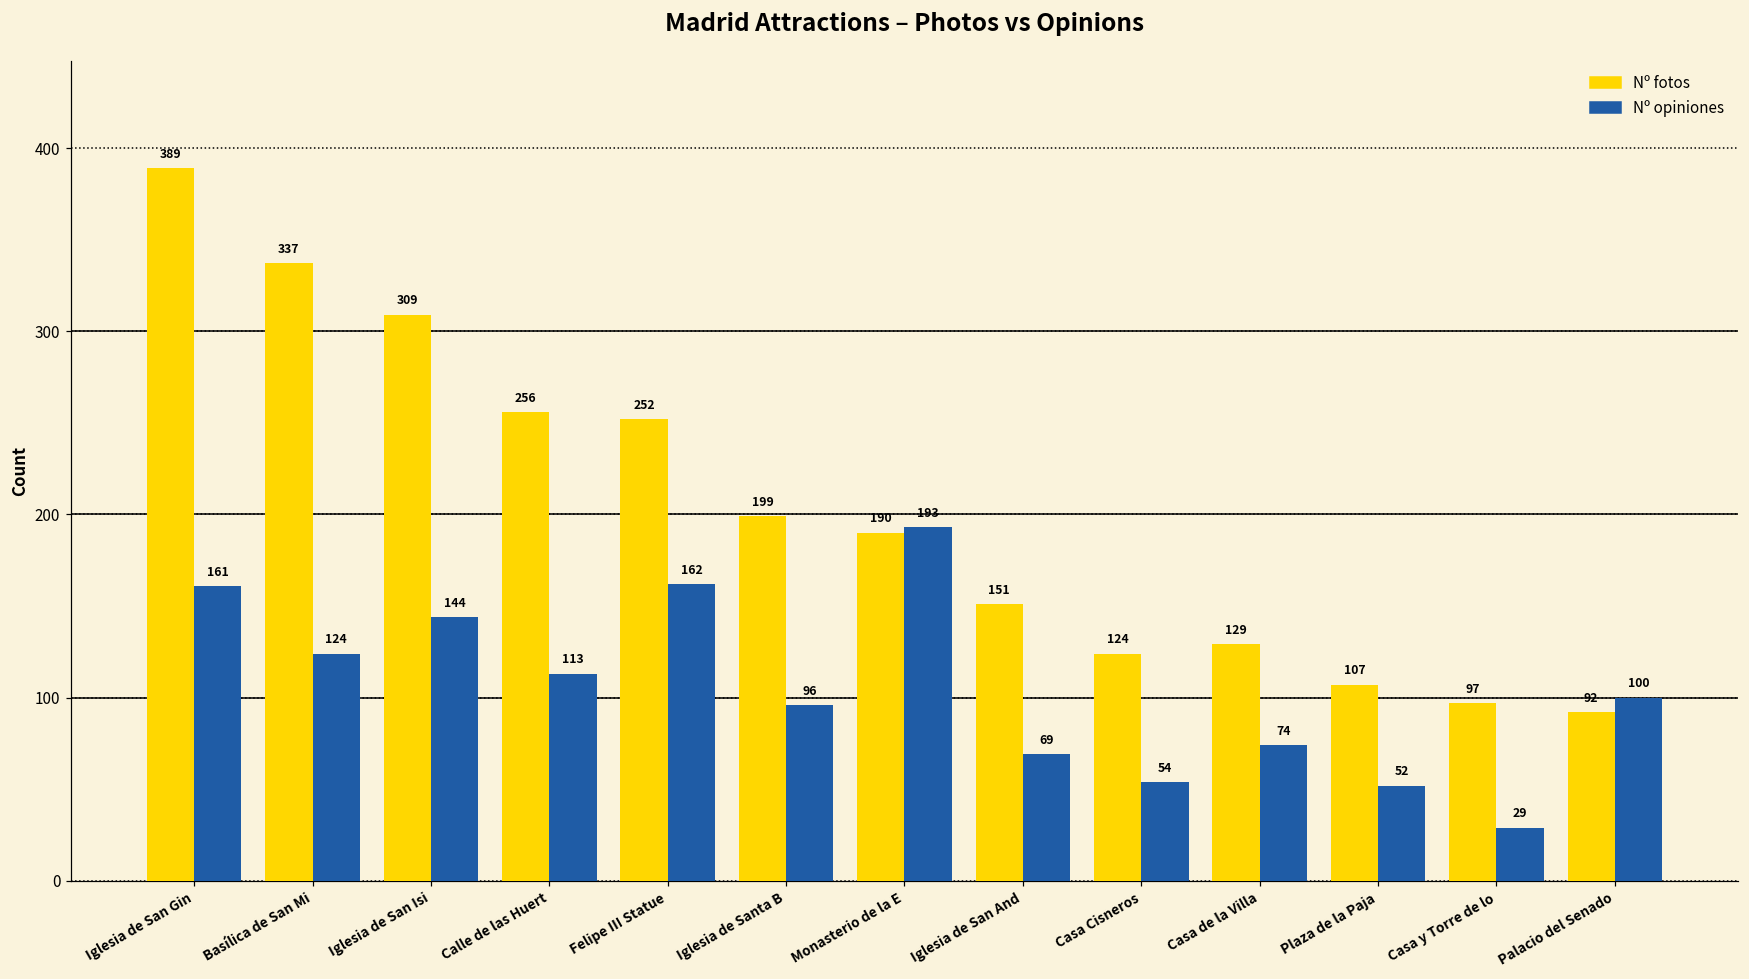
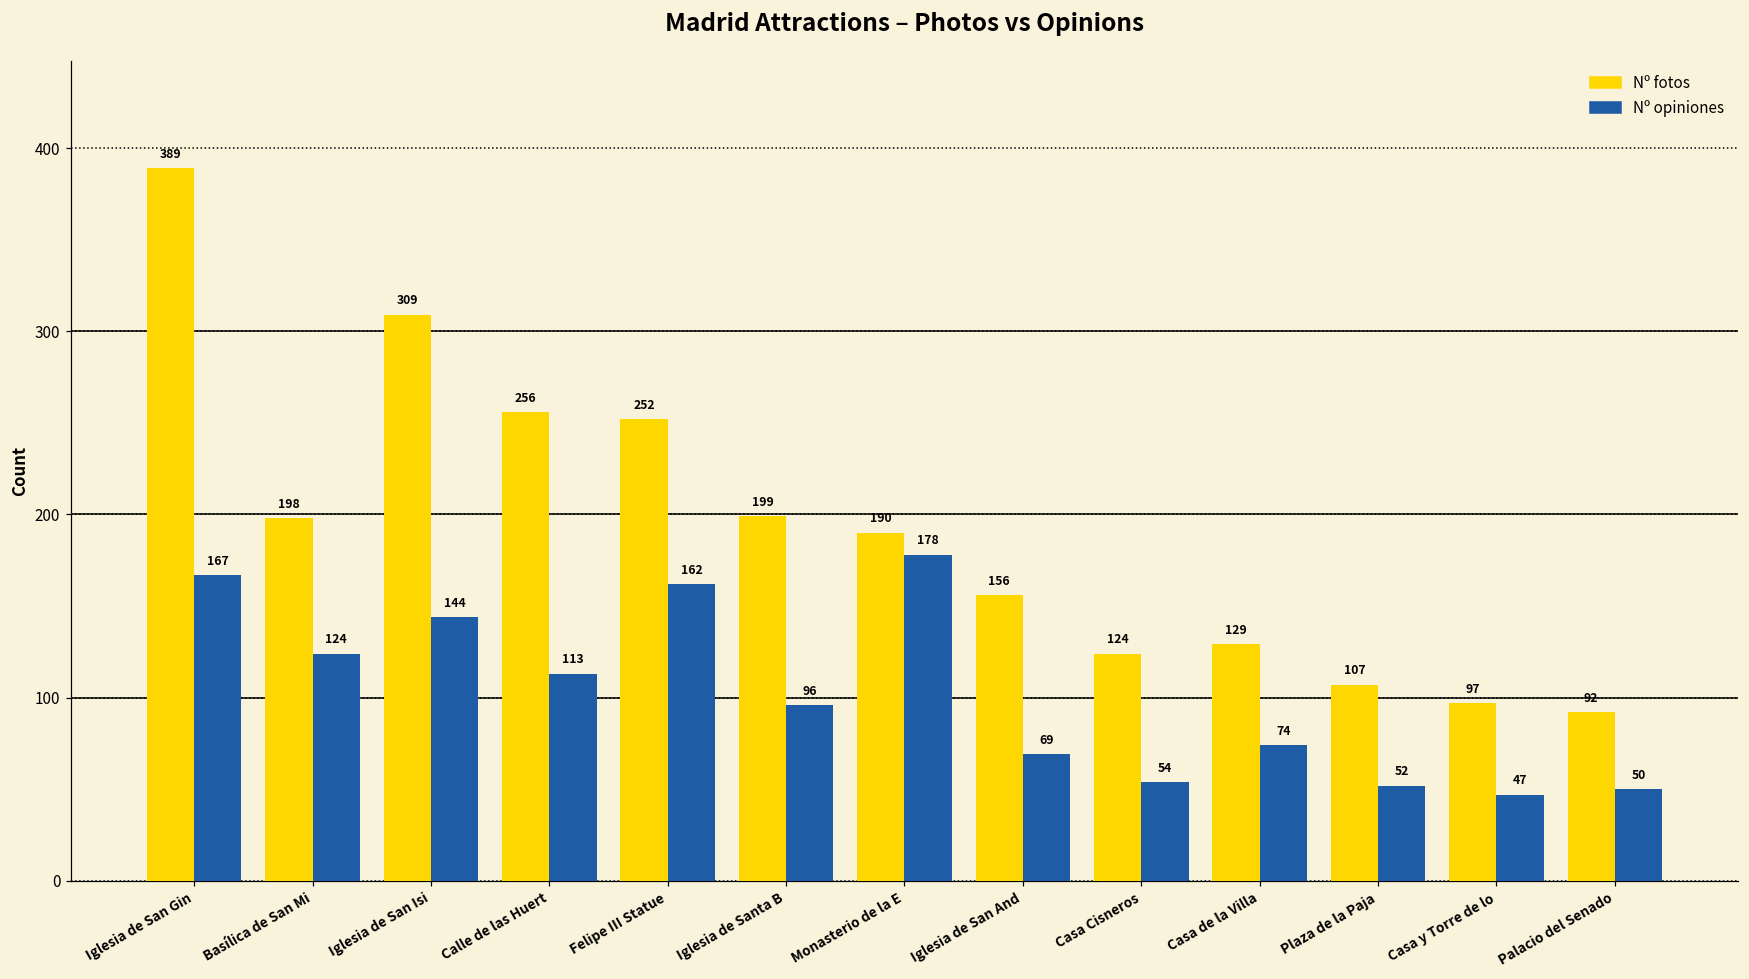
  {
    "Nº fotos": {
      "Iglesia de San Gin": 389,
-     "Basílica de San Mi": 337,
+     "Basílica de San Mi": 198,
      "Iglesia de San Isi": 309,
      "Calle de las Huert": 256,
      "Felipe III Statue": 252,
      "Iglesia de Santa B": 199,
      "Monasterio de la E": 190,
-     "Iglesia de San And": 151,
+     "Iglesia de San And": 156,
      "Casa Cisneros": 124,
      "Casa de la Villa": 129,
      "Plaza de la Paja": 107,
      "Casa y Torre de lo": 97,
      "Palacio del Senado": 92
    },
    "Nº opiniones": {
-     "Iglesia de San Gin": 161,
+     "Iglesia de San Gin": 167,
      "Basílica de San Mi": 124,
      "Iglesia de San Isi": 144,
      "Calle de las Huert": 113,
      "Felipe III Statue": 162,
      "Iglesia de Santa B": 96,
-     "Monasterio de la E": 193,
+     "Monasterio de la E": 178,
      "Iglesia de San And": 69,
      "Casa Cisneros": 54,
      "Casa de la Villa": 74,
      "Plaza de la Paja": 52,
-     "Casa y Torre de lo": 29,
-     "Palacio del Senado": 100
+     "Casa y Torre de lo": 47,
+     "Palacio del Senado": 50
    }
  }
